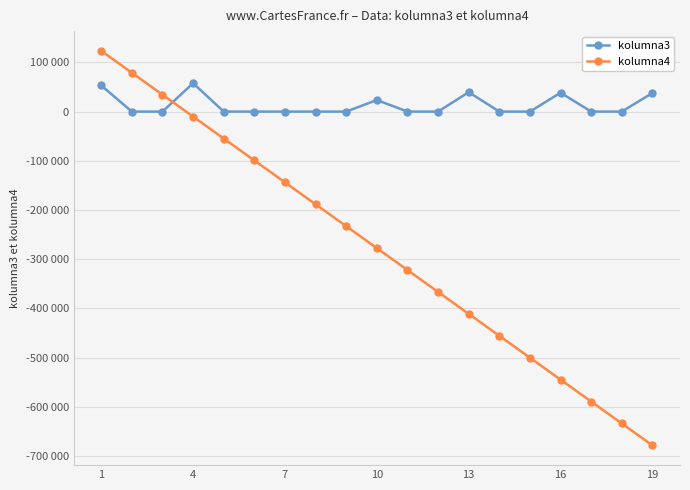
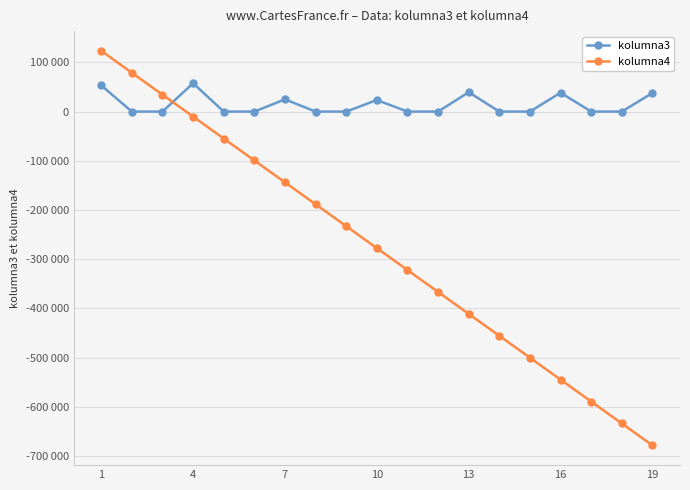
  {
    "kolumna3": {
      "1": 50000,
      "4": 60000,
-     "7": 0,
+     "7": 20000,
      "10": 20000,
      "13": 40000,
      "16": 40000,
      "19": 40000
    },
    "kolumna4": {
      "1": 120000,
      "4": -10000,
      "7": -140000,
      "10": -280000,
      "13": -410000,
      "16": -540000,
      "19": -680000
    }
  }
